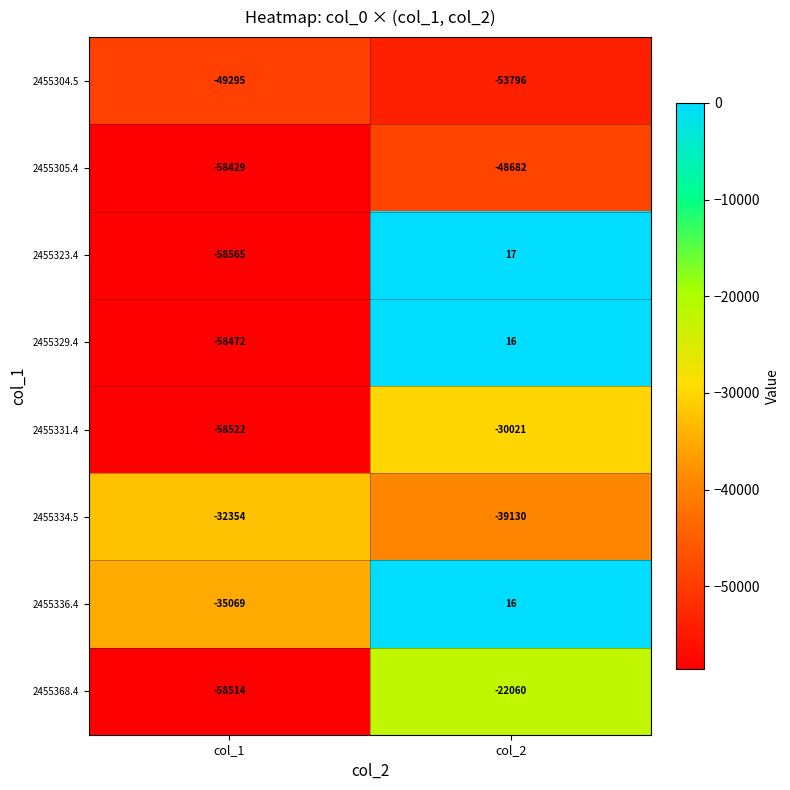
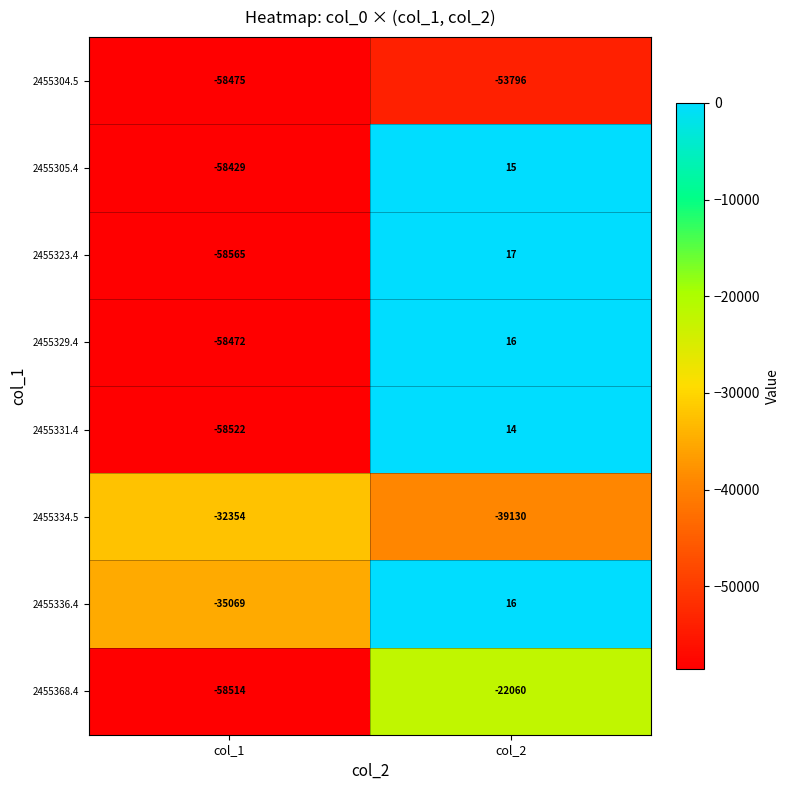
  {
    "2455304.5": {
-     "col_1": -49295,
+     "col_1": -58475,
      "col_2": -53796
    },
    "2455305.4": {
      "col_1": -58429,
-     "col_2": -48682
+     "col_2": 15
    },
    "2455323.4": {
      "col_1": -58565,
      "col_2": 17
    },
    "2455329.4": {
      "col_1": -58472,
      "col_2": 16
    },
    "2455331.4": {
      "col_1": -58522,
-     "col_2": -30021
+     "col_2": 14
    },
    "2455334.5": {
      "col_1": -32354,
      "col_2": -39130
    },
    "2455336.4": {
      "col_1": -35069,
      "col_2": 16
    },
    "2455368.4": {
      "col_1": -58514,
      "col_2": -22060
    }
  }
